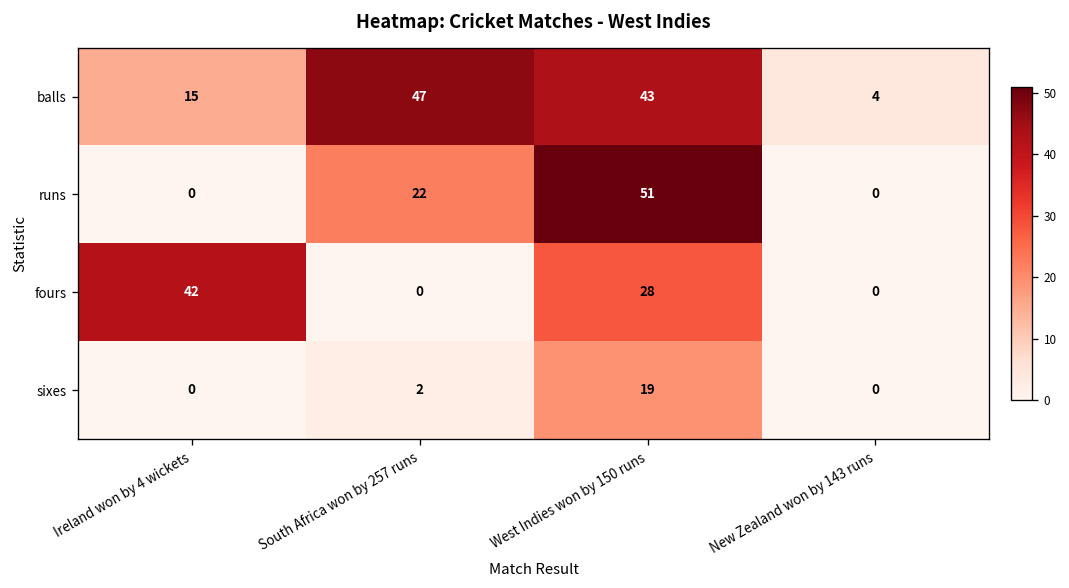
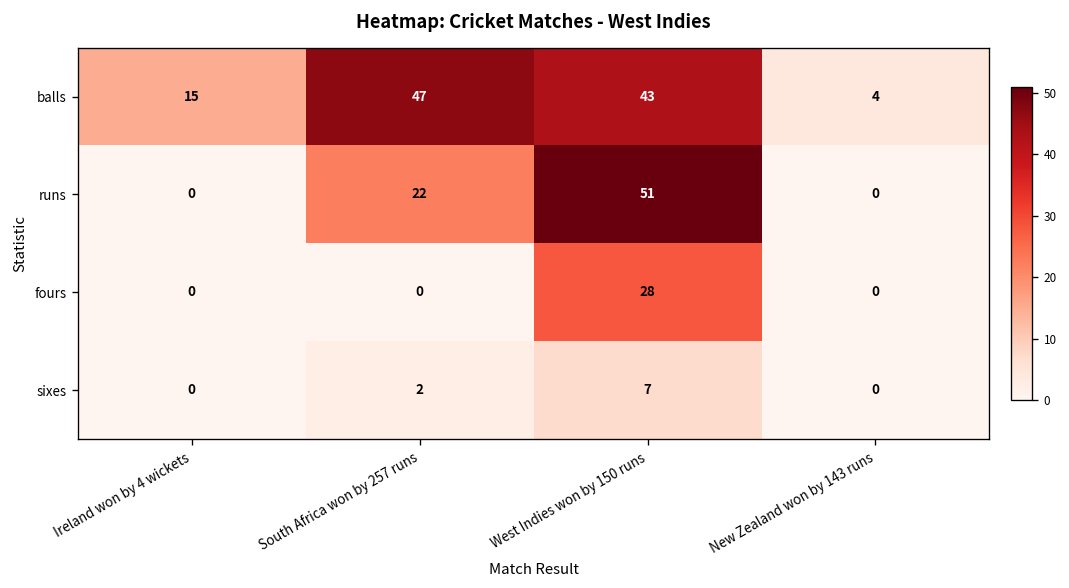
  {
    "balls": {
      "Ireland won by 4 wickets": 15,
      "South Africa won by 257 runs": 47,
      "West Indies won by 150 runs": 43,
      "New Zealand won by 143 runs": 4
    },
    "runs": {
      "Ireland won by 4 wickets": 0,
      "South Africa won by 257 runs": 22,
      "West Indies won by 150 runs": 51,
      "New Zealand won by 143 runs": 0
    },
    "fours": {
-     "Ireland won by 4 wickets": 42,
+     "Ireland won by 4 wickets": 0,
      "South Africa won by 257 runs": 0,
      "West Indies won by 150 runs": 28,
      "New Zealand won by 143 runs": 0
    },
    "sixes": {
      "Ireland won by 4 wickets": 0,
      "South Africa won by 257 runs": 2,
-     "West Indies won by 150 runs": 19,
+     "West Indies won by 150 runs": 7,
      "New Zealand won by 143 runs": 0
    }
  }
